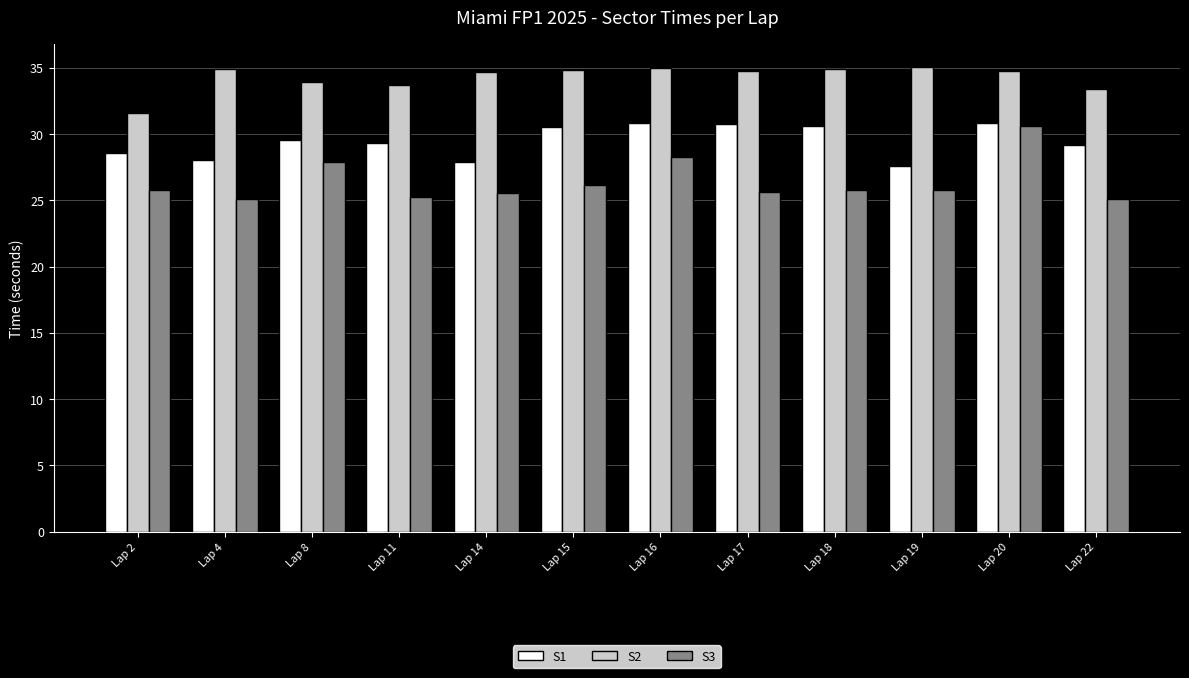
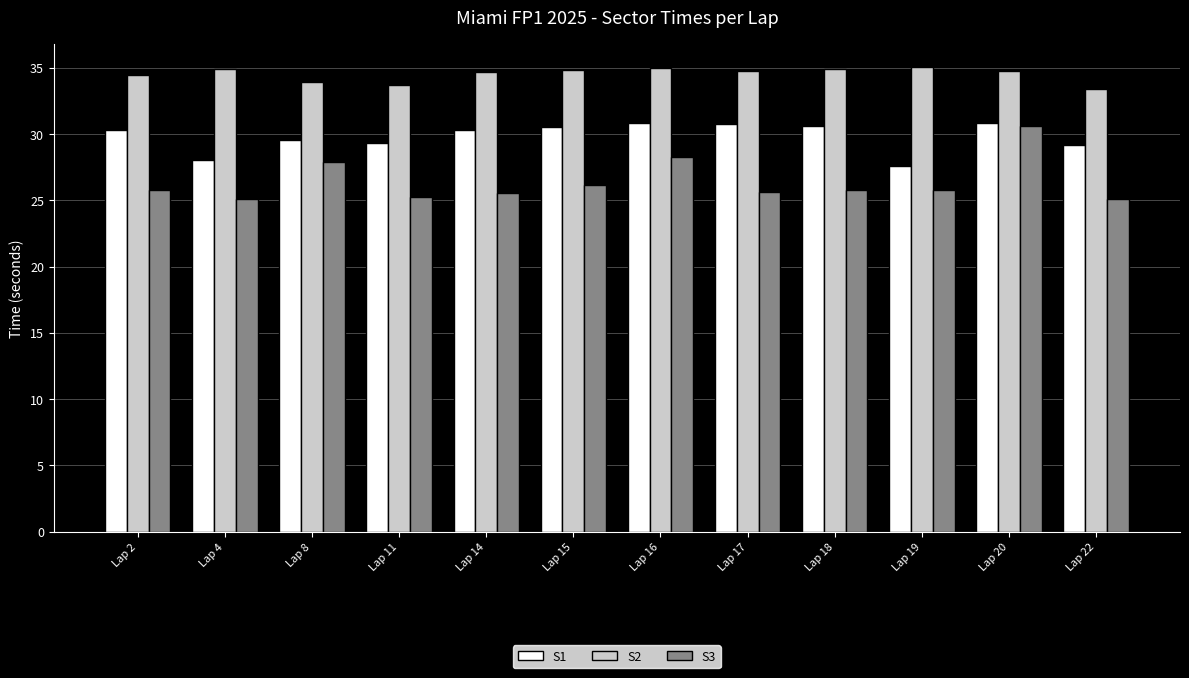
  {
    "S1": {
-     "Lap 2": 28.6,
+     "Lap 2": 30.3,
      "Lap 4": 28.1,
      "Lap 8": 29.6,
      "Lap 11": 29.3,
-     "Lap 14": 27.9,
+     "Lap 14": 30.3,
      "Lap 15": 30.6,
      "Lap 16": 30.8,
      "Lap 17": 30.7,
      "Lap 18": 30.6,
      "Lap 19": 27.6,
      "Lap 20": 30.8,
      "Lap 22": 29.1
    },
    "S2": {
-     "Lap 2": 31.6,
+     "Lap 2": 34.4,
      "Lap 4": 34.9,
      "Lap 8": 34.0,
      "Lap 11": 33.7,
      "Lap 14": 34.7,
      "Lap 15": 34.8,
      "Lap 16": 35.0,
      "Lap 17": 34.8,
      "Lap 18": 34.9,
      "Lap 19": 35.0,
      "Lap 20": 34.8,
      "Lap 22": 33.4
    },
    "S3": {
      "Lap 2": 25.8,
      "Lap 4": 25.1,
      "Lap 8": 27.9,
      "Lap 11": 25.3,
      "Lap 14": 25.6,
      "Lap 15": 26.2,
      "Lap 16": 28.3,
      "Lap 17": 25.6,
      "Lap 18": 25.8,
      "Lap 19": 25.8,
      "Lap 20": 30.6,
      "Lap 22": 25.1
    }
  }
